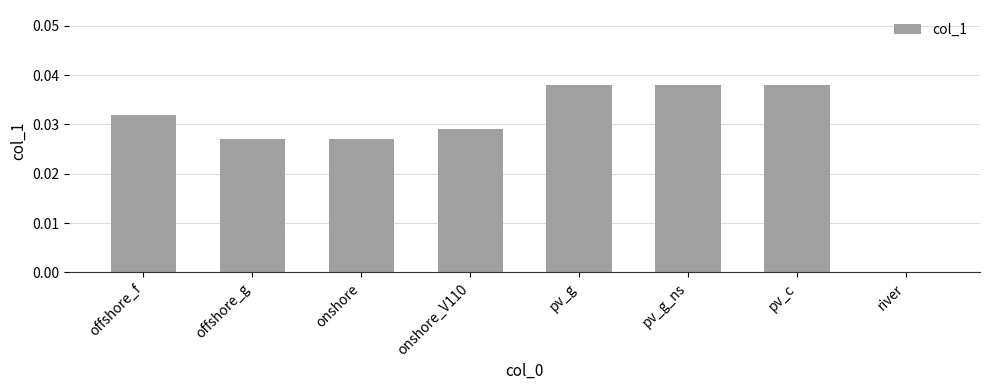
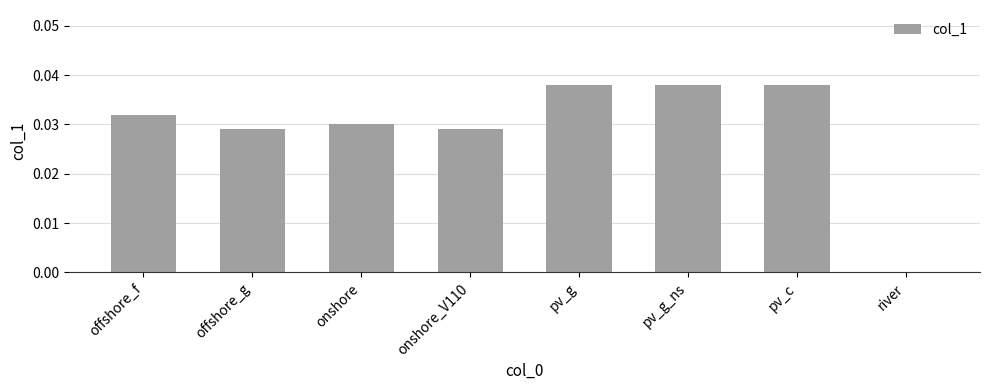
  {
    "offshore_f": 0.032,
-   "offshore_g": 0.027,
-   "onshore": 0.027,
+   "offshore_g": 0.029,
+   "onshore": 0.030,
    "onshore_V110": 0.029,
    "pv_g": 0.038,
    "pv_g_ns": 0.038,
    "pv_c": 0.038,
    "river": 0.000
  }
